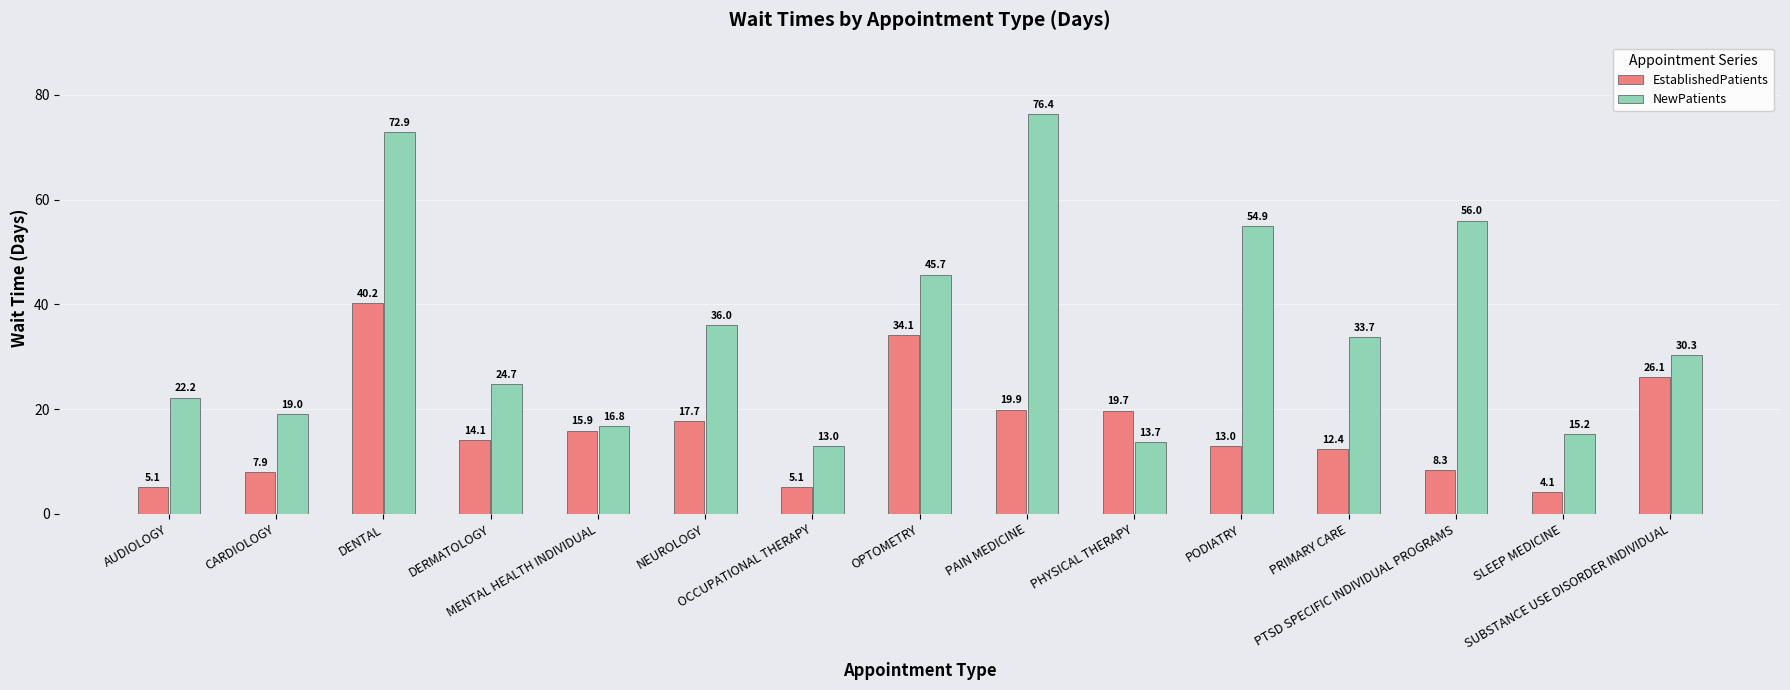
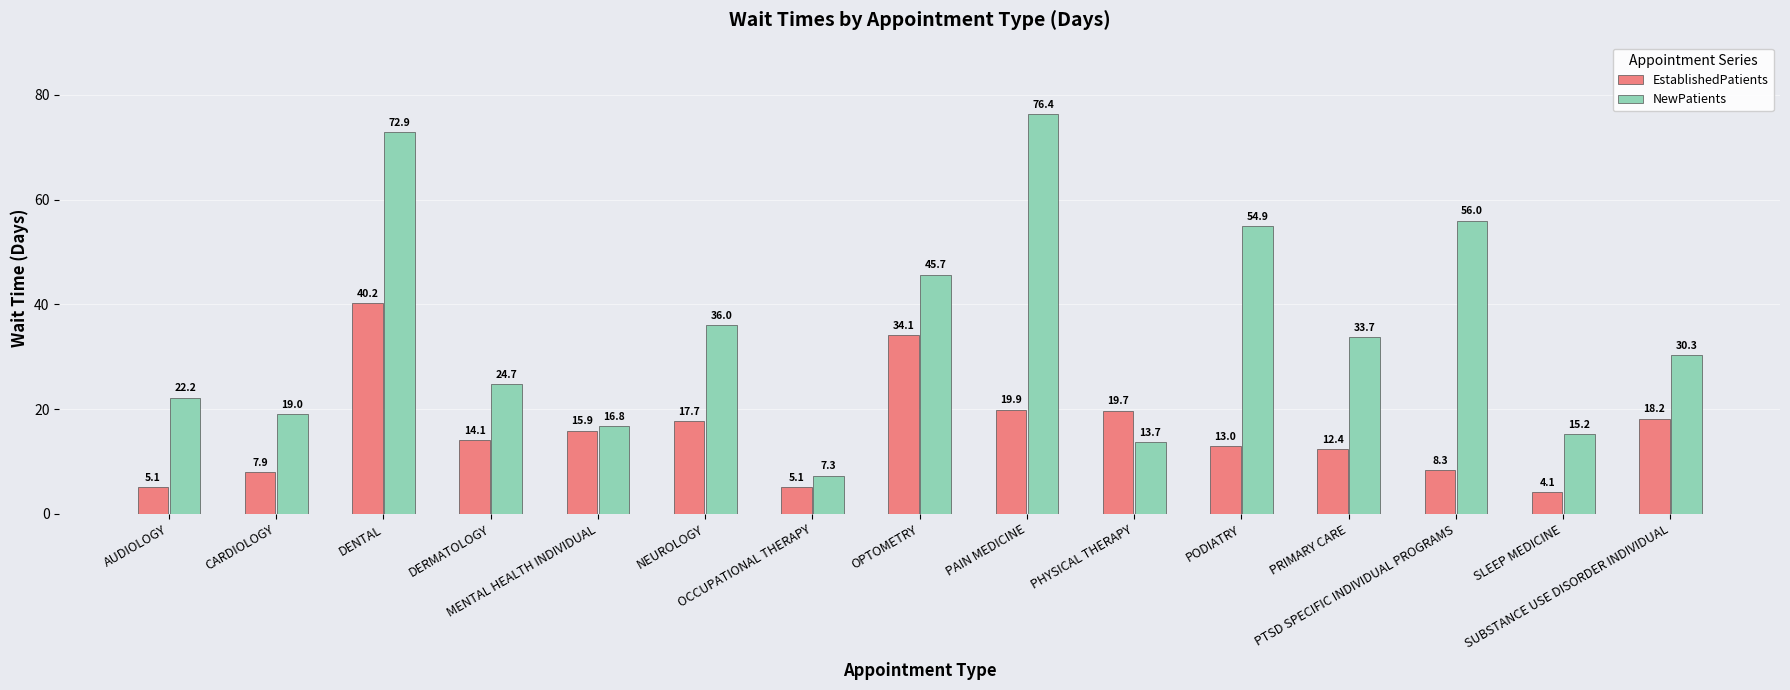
  {
    "EstablishedPatients": {
      "AUDIOLOGY": 5.1,
      "CARDIOLOGY": 7.9,
      "DENTAL": 40.2,
      "DERMATOLOGY": 14.1,
      "MENTAL HEALTH INDIVIDUAL": 15.9,
      "NEUROLOGY": 17.7,
      "OCCUPATIONAL THERAPY": 5.1,
      "OPTOMETRY": 34.1,
      "PAIN MEDICINE": 19.9,
      "PHYSICAL THERAPY": 19.7,
      "PODIATRY": 13.0,
      "PRIMARY CARE": 12.4,
      "PTSD SPECIFIC INDIVIDUAL PROGRAMS": 8.3,
      "SLEEP MEDICINE": 4.1,
-     "SUBSTANCE USE DISORDER INDIVIDUAL": 26.1
+     "SUBSTANCE USE DISORDER INDIVIDUAL": 18.2
    },
    "NewPatients": {
      "AUDIOLOGY": 22.2,
      "CARDIOLOGY": 19.0,
      "DENTAL": 72.9,
      "DERMATOLOGY": 24.7,
      "MENTAL HEALTH INDIVIDUAL": 16.8,
      "NEUROLOGY": 36.0,
-     "OCCUPATIONAL THERAPY": 13.0,
+     "OCCUPATIONAL THERAPY": 7.3,
      "OPTOMETRY": 45.7,
      "PAIN MEDICINE": 76.4,
      "PHYSICAL THERAPY": 13.7,
      "PODIATRY": 54.9,
      "PRIMARY CARE": 33.7,
      "PTSD SPECIFIC INDIVIDUAL PROGRAMS": 56.0,
      "SLEEP MEDICINE": 15.2,
      "SUBSTANCE USE DISORDER INDIVIDUAL": 30.3
    }
  }
